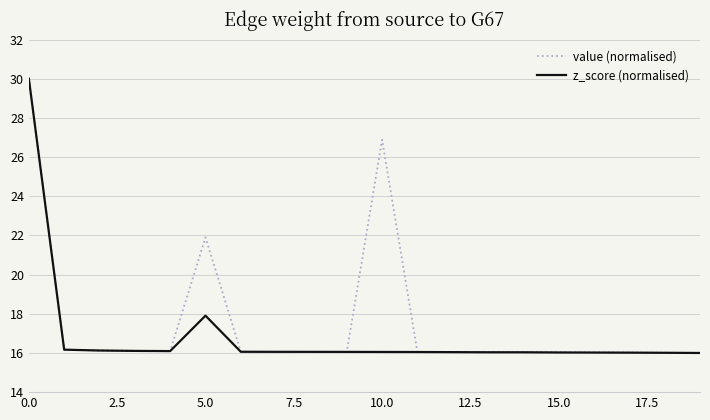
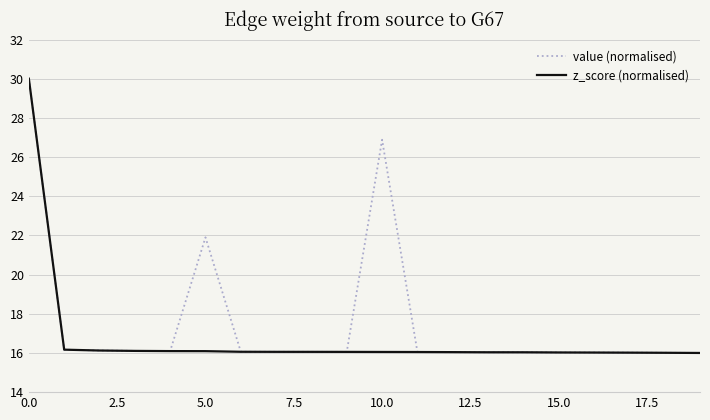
  {
    "value (normalised)": {
      "5.0": 21.9,
      "10.0": 26.9
    },
    "z_score (normalised)": {
-     "5.0": 17.9,
+     "5.0": 16.1,
      "10.0": 16.1
    }
  }
